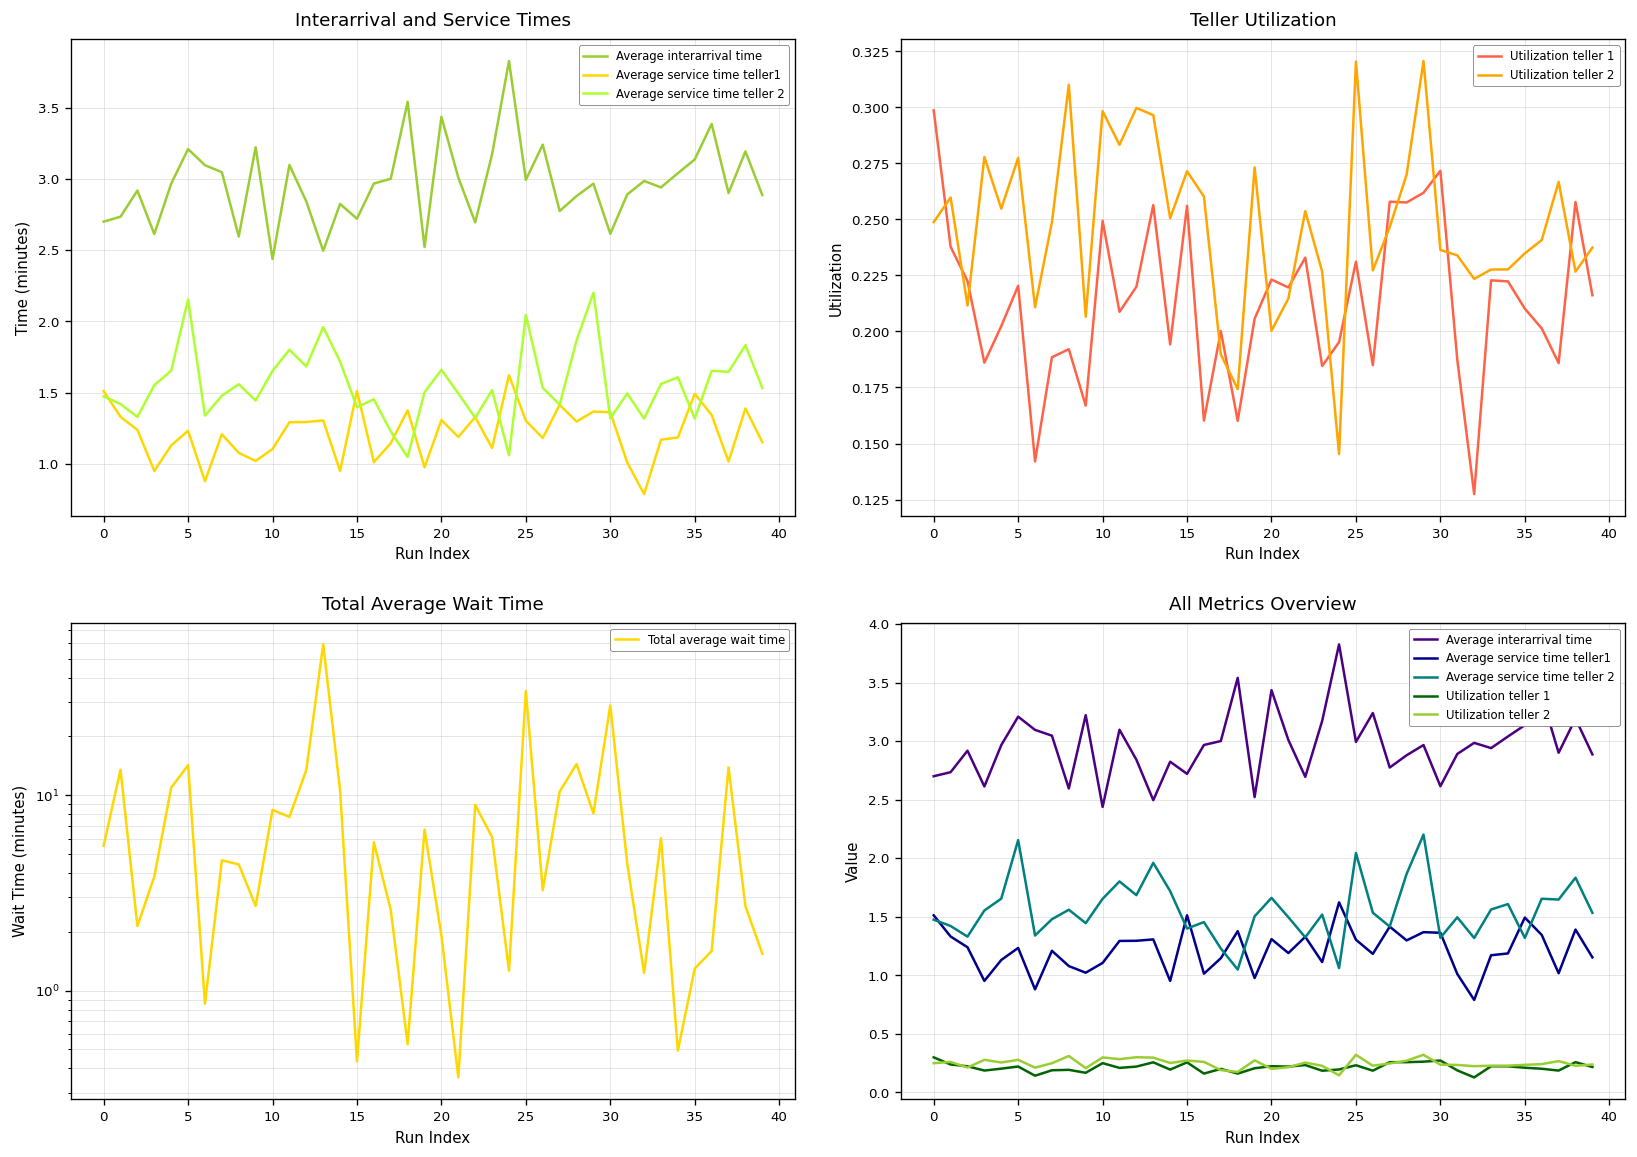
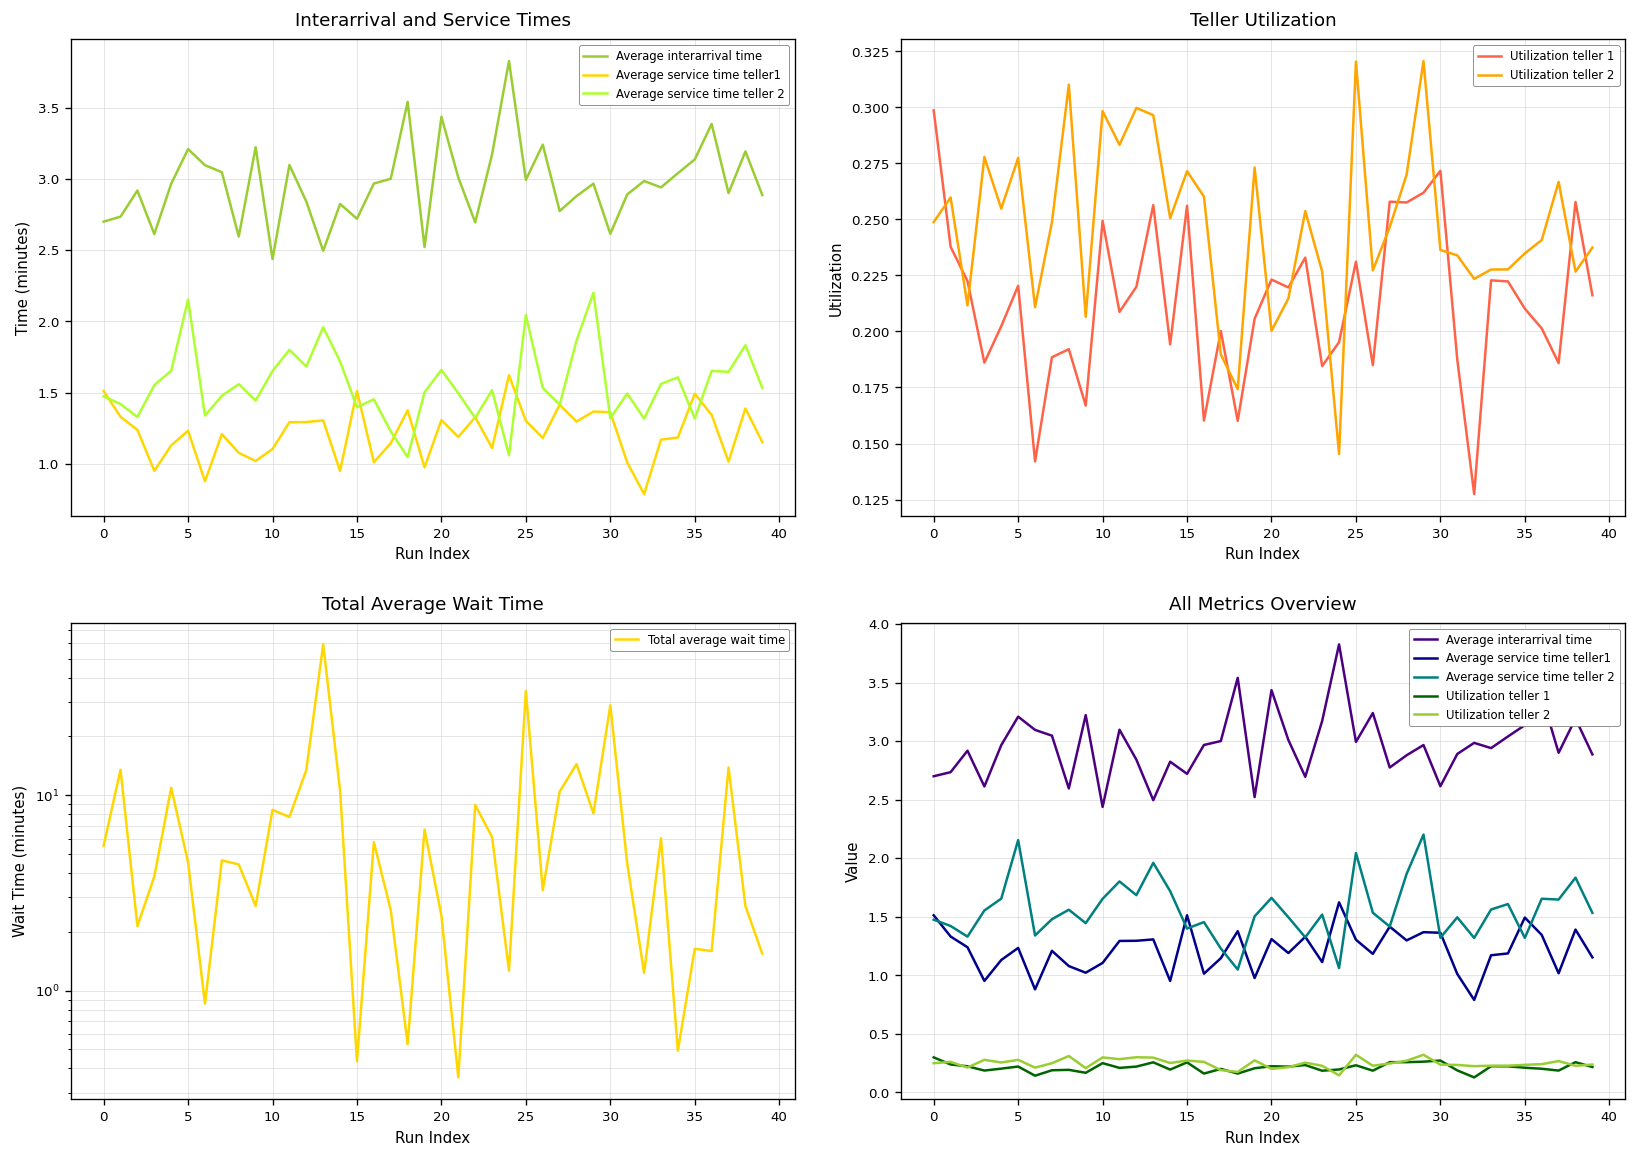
  {
    "Total Average Wait Time": {
      "0": 5.5,
-     "5": 14,
+     "5": 4.5,
      "10": 8,
      "15": 0.43,
-     "20": 1.9,
+     "20": 2.4,
      "25": 34,
      "30": 29,
-     "35": 1.3
+     "35": 1.6
    },
    "All Metrics Overview": {
      "Average interarrival time": {
        "0": 2.7,
        "5": 3.2,
        "10": 2.4,
        "15": 2.7,
        "20": 3.4,
        "25": 3.0,
        "30": 2.6,
        "35": 3.1
      },
      "Average service time teller1": {
        "0": 1.5,
        "5": 1.2,
        "10": 1.1,
        "15": 1.5,
        "20": 1.3,
        "25": 1.3,
        "30": 1.4,
        "35": 1.5
      },
      "Average service time teller 2": {
        "0": 1.5,
        "5": 2.2,
        "10": 1.7,
        "15": 1.4,
        "20": 1.7,
        "25": 2.0,
        "30": 1.3,
        "35": 1.3
      },
      "Utilization teller 1": {
        "0": 0.3,
        "5": 0.2,
        "10": 0.2,
        "25": 0.2,
        "30": 0.3
      },
      "Utilization teller 2": {
        "0": 0.2,
        "5": 0.3,
        "10": 0.3,
        "25": 0.3,
        "30": 0.2
      }
    }
  }
